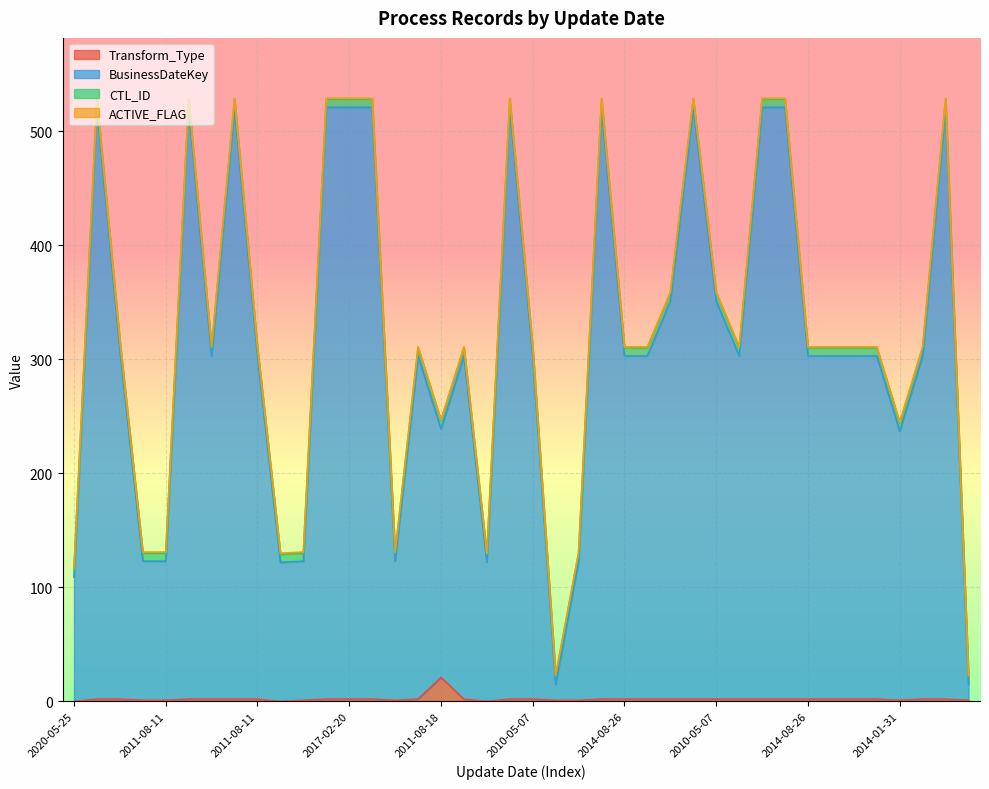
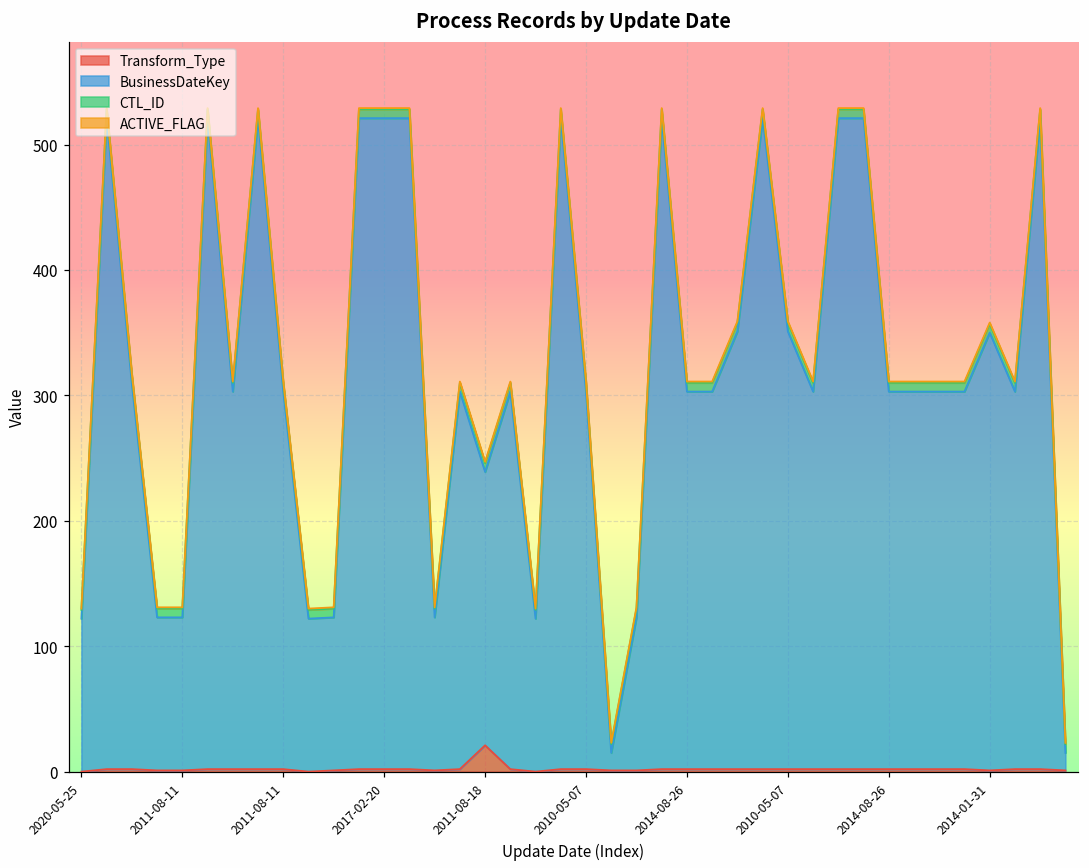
  {
    "Transform_Type": {
      "2020-05-25": 0,
      "2011-08-18": 21,
      "2014-01-31": 1
    },
    "BusinessDateKey": {
-     "2020-05-25": 109,
+     "2020-05-25": 122,
      "2011-08-18": 218,
-     "2014-01-31": 236
+     "2014-01-31": 349
    }
  }
